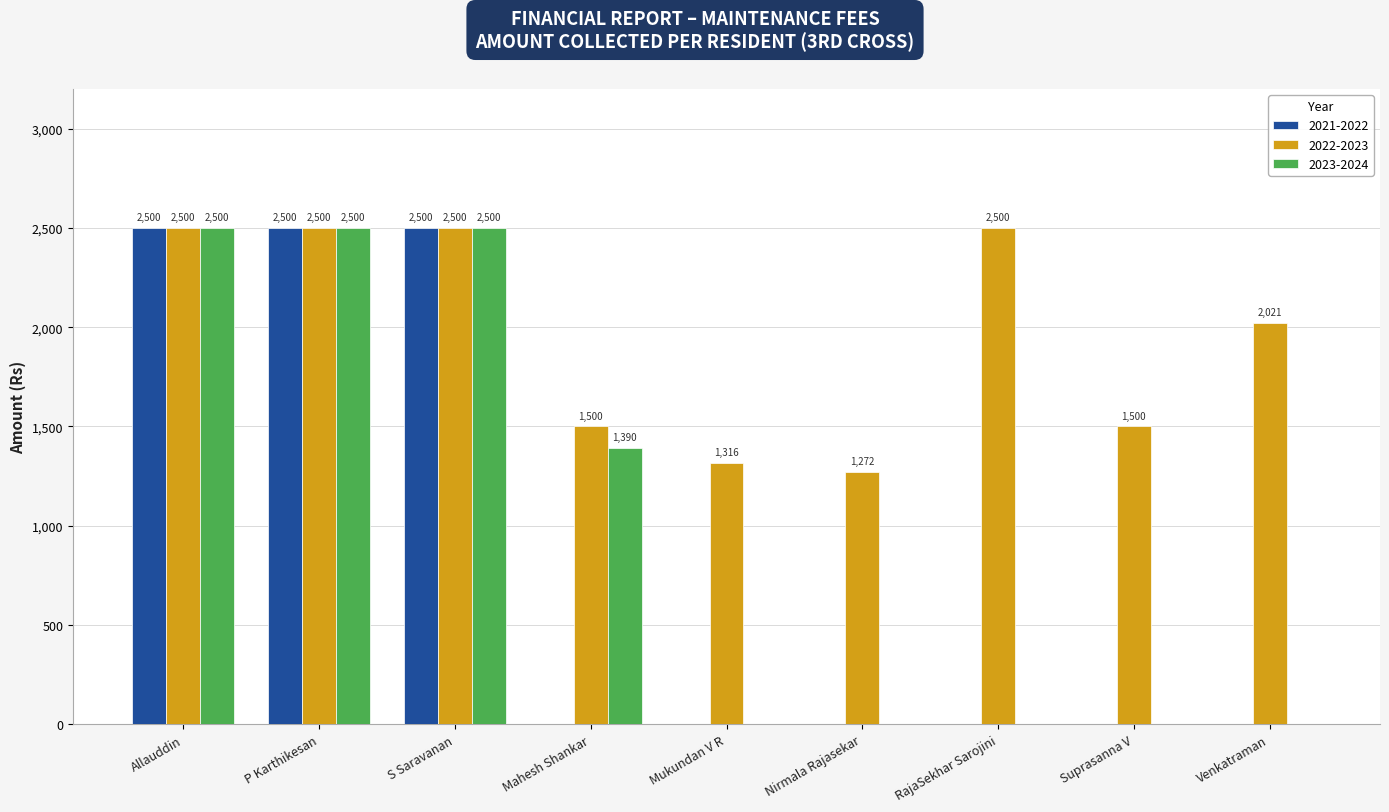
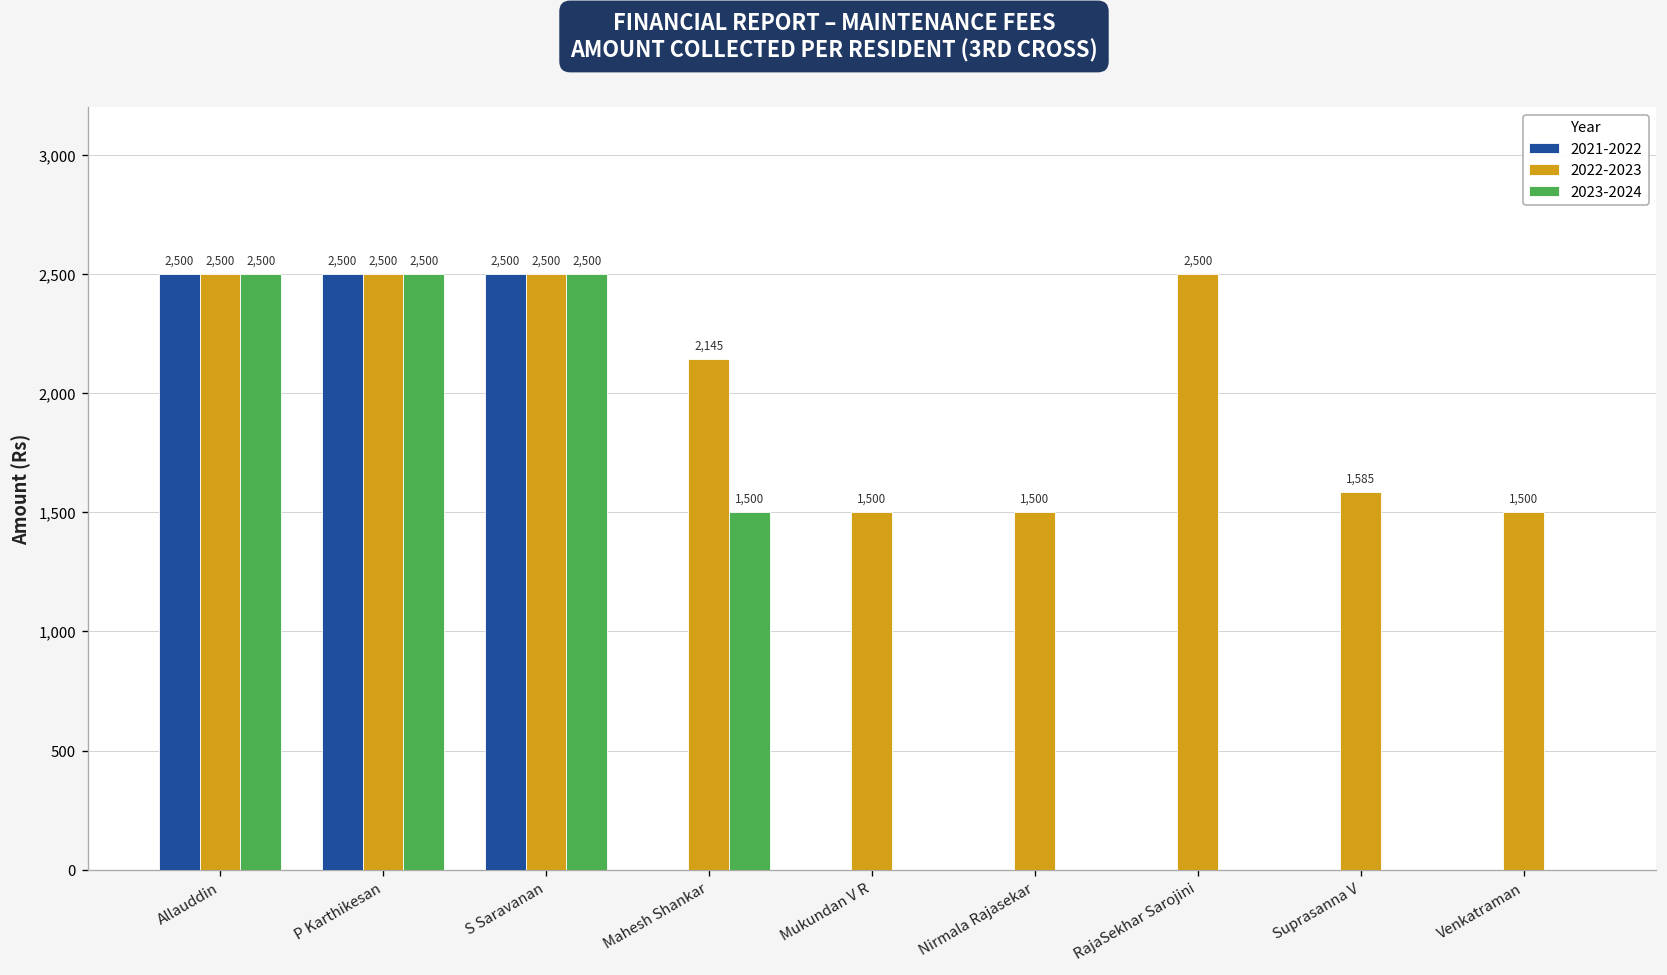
  {
    "2021-2022": {
      "Allauddin": "2,500",
      "P Karthikesan": "2,500",
      "S Saravanan": "2,500"
    },
    "2022-2023": {
      "Allauddin": "2,500",
      "P Karthikesan": "2,500",
      "S Saravanan": "2,500",
-     "Mahesh Shankar": "1,500",
-     "Mukundan V R": "1,316",
-     "Nirmala Rajasekar": "1,272",
+     "Mahesh Shankar": "2,145",
+     "Mukundan V R": "1,500",
+     "Nirmala Rajasekar": "1,500",
      "RajaSekhar Sarojini": "2,500",
-     "Suprasanna V": "1,500",
-     "Venkatraman": "2,021"
+     "Suprasanna V": "1,585",
+     "Venkatraman": "1,500"
    },
    "2023-2024": {
      "Allauddin": "2,500",
      "P Karthikesan": "2,500",
      "S Saravanan": "2,500",
-     "Mahesh Shankar": "1,390"
+     "Mahesh Shankar": "1,500"
    }
  }
